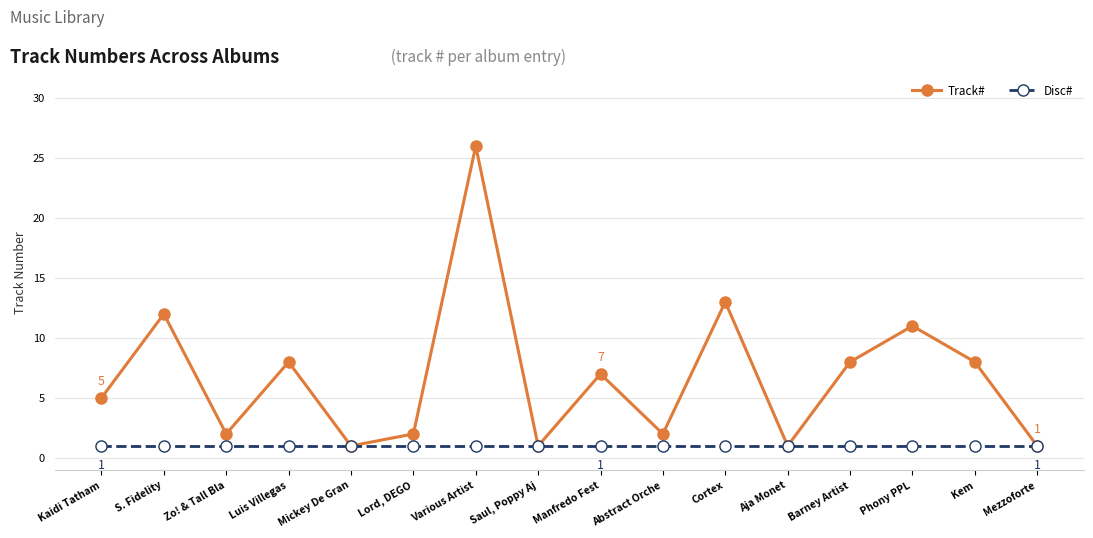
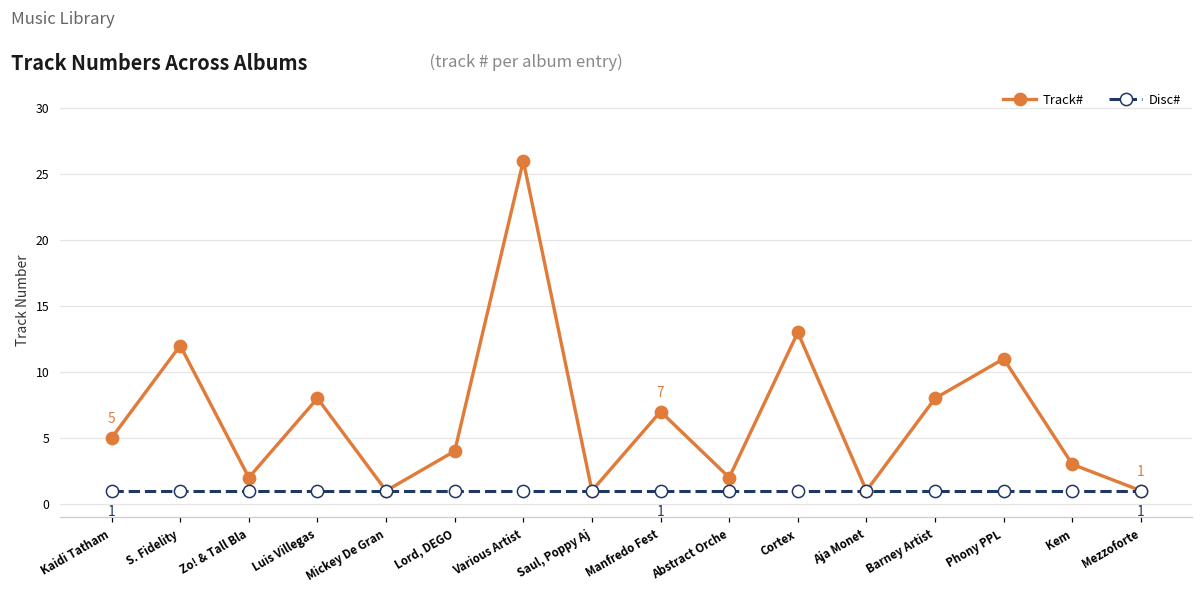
  {
    "Track#": {
      "S. Fidelity": 12,
      "Zo! & Tall Bla": 2,
      "Luis Villegas": 8,
-     "Lord, DEGO": 2,
+     "Lord, DEGO": 4,
      "Various Artist": 26,
      "Abstract Orche": 2,
      "Cortex": 13,
      "Barney Artist": 8,
      "Phony PPL": 11,
-     "Kem": 8
+     "Kem": 3
    },
    "Disc#": {
      "Kaidi Tatham": 1,
      "Manfredo Fest": 1
    }
  }
